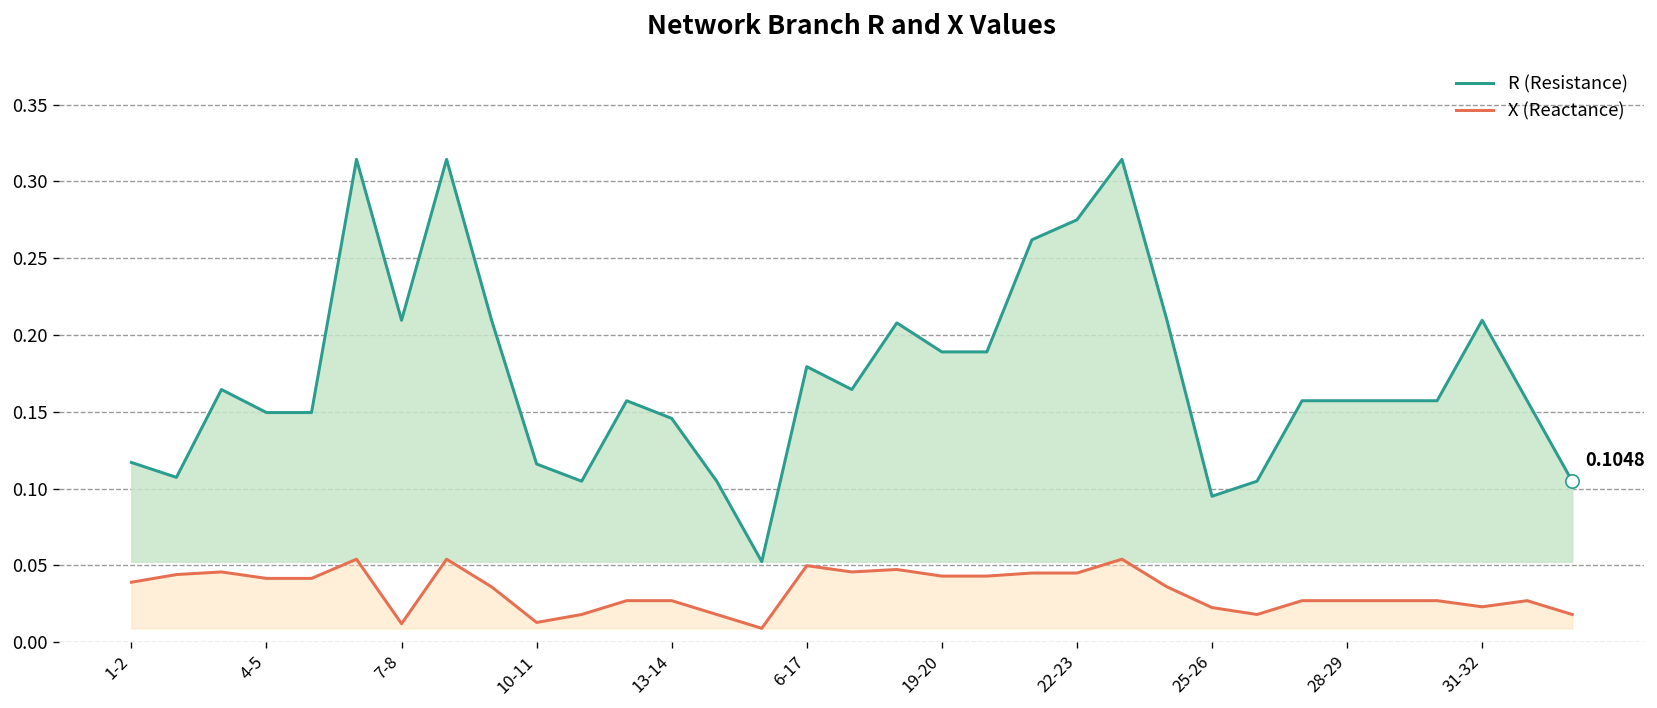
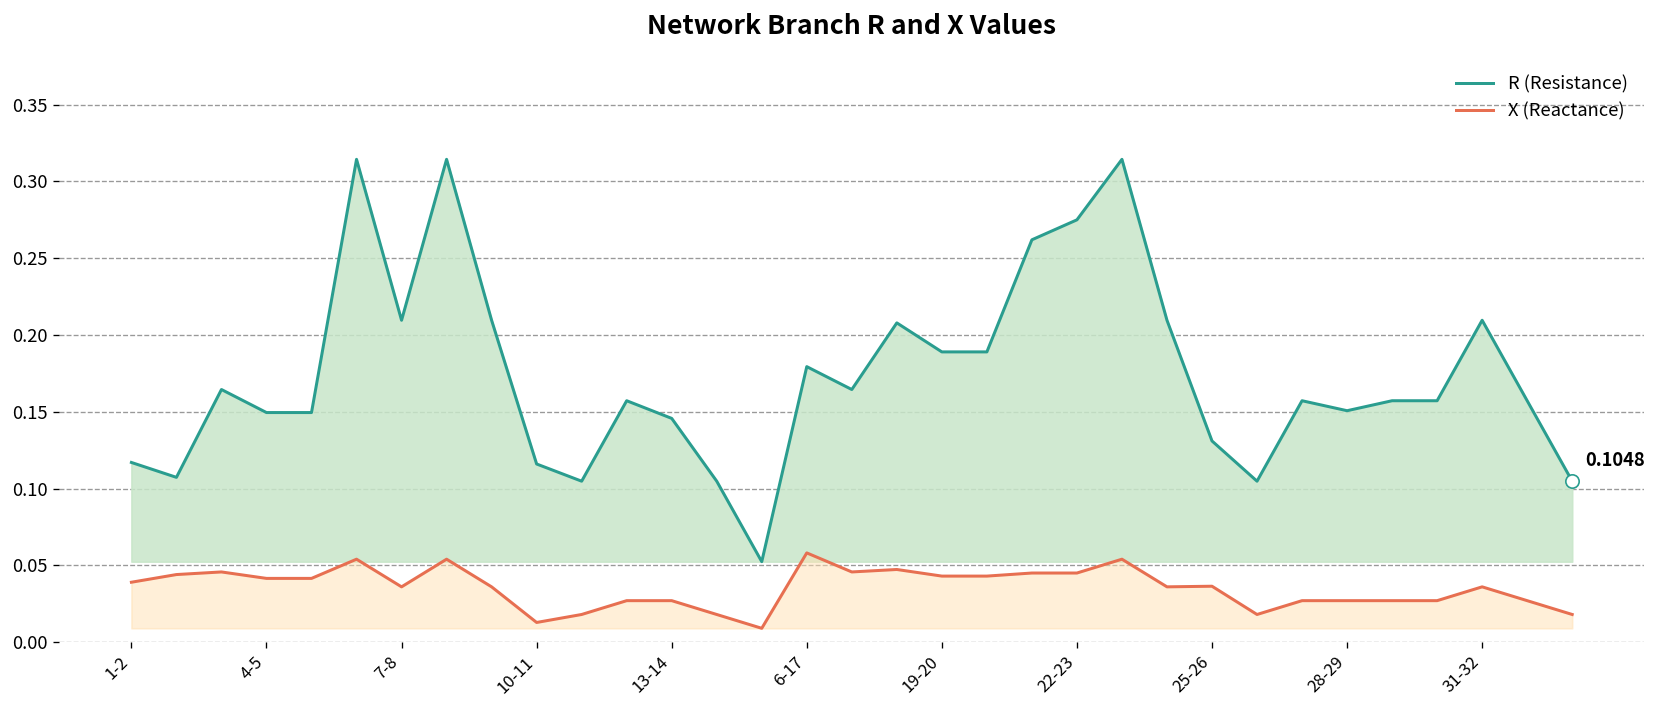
  {
    "R (Resistance)": {
      "1-2": 0.117,
      "4-5": 0.150,
      "7-8": 0.210,
      "10-11": 0.116,
      "13-14": 0.146,
      "6-17": 0.179,
      "19-20": 0.189,
      "22-23": 0.275,
-     "25-26": 0.095,
-     "28-29": 0.157,
+     "25-26": 0.131,
+     "28-29": 0.151,
      "31-32": 0.210
    },
    "X (Reactance)": {
      "1-2": 0.039,
      "4-5": 0.042,
-     "7-8": 0.012,
+     "7-8": 0.036,
      "10-11": 0.013,
      "13-14": 0.027,
-     "6-17": 0.050,
+     "6-17": 0.058,
      "19-20": 0.043,
      "22-23": 0.045,
-     "25-26": 0.023,
+     "25-26": 0.036,
      "28-29": 0.027,
-     "31-32": 0.023
+     "31-32": 0.036
    }
  }
